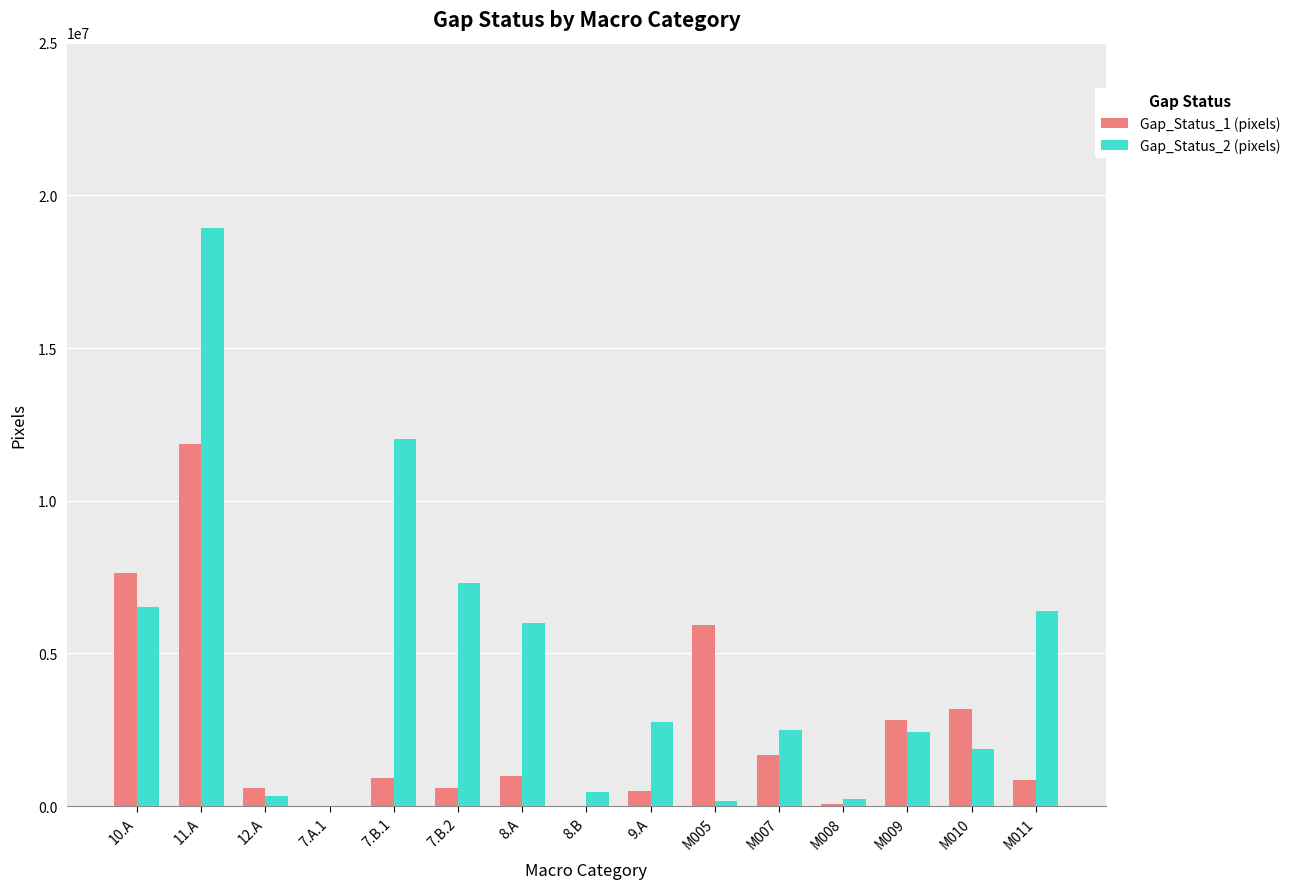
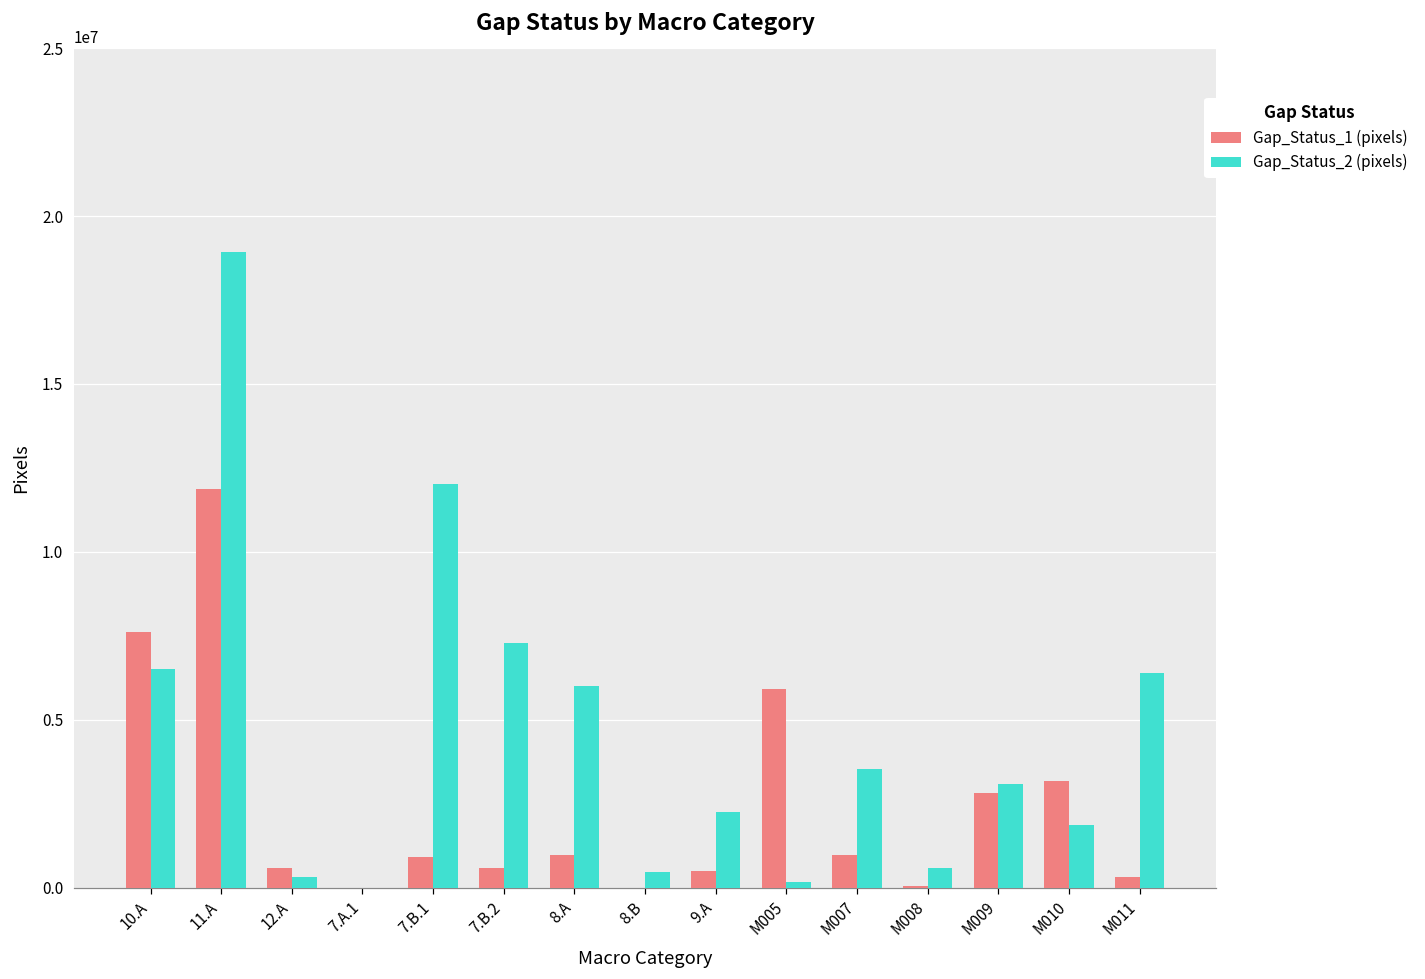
  {
    "Gap_Status_1 (pixels)": {
      "10.A": 7600000,
      "11.A": 11900000,
      "12.A": 600000,
      "7.B.1": 900000,
      "7.B.2": 600000,
      "8.A": 1000000,
      "9.A": 500000,
      "M005": 5900000,
-     "M007": 1700000,
+     "M007": 1000000,
      "M009": 2800000,
      "M010": 3200000,
-     "M011": 900000
+     "M011": 300000
    },
    "Gap_Status_2 (pixels)": {
      "10.A": 6500000,
      "11.A": 18900000,
      "12.A": 300000,
      "7.B.1": 12000000,
      "7.B.2": 7300000,
      "8.A": 6000000,
      "8.B": 500000,
-     "9.A": 2800000,
+     "9.A": 2300000,
      "M005": 200000,
-     "M007": 2500000,
-     "M008": 200000,
-     "M009": 2400000,
+     "M007": 3500000,
+     "M008": 600000,
+     "M009": 3100000,
      "M010": 1900000,
      "M011": 6400000
    }
  }
